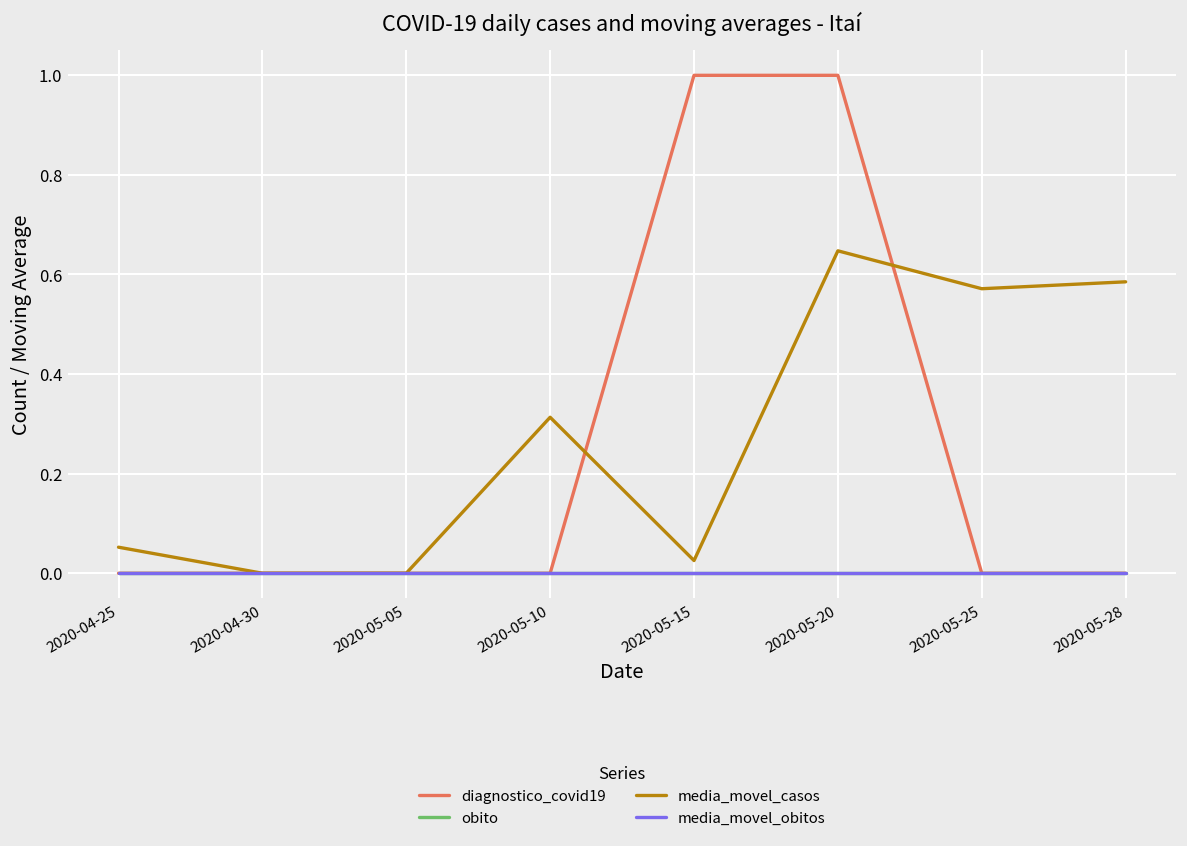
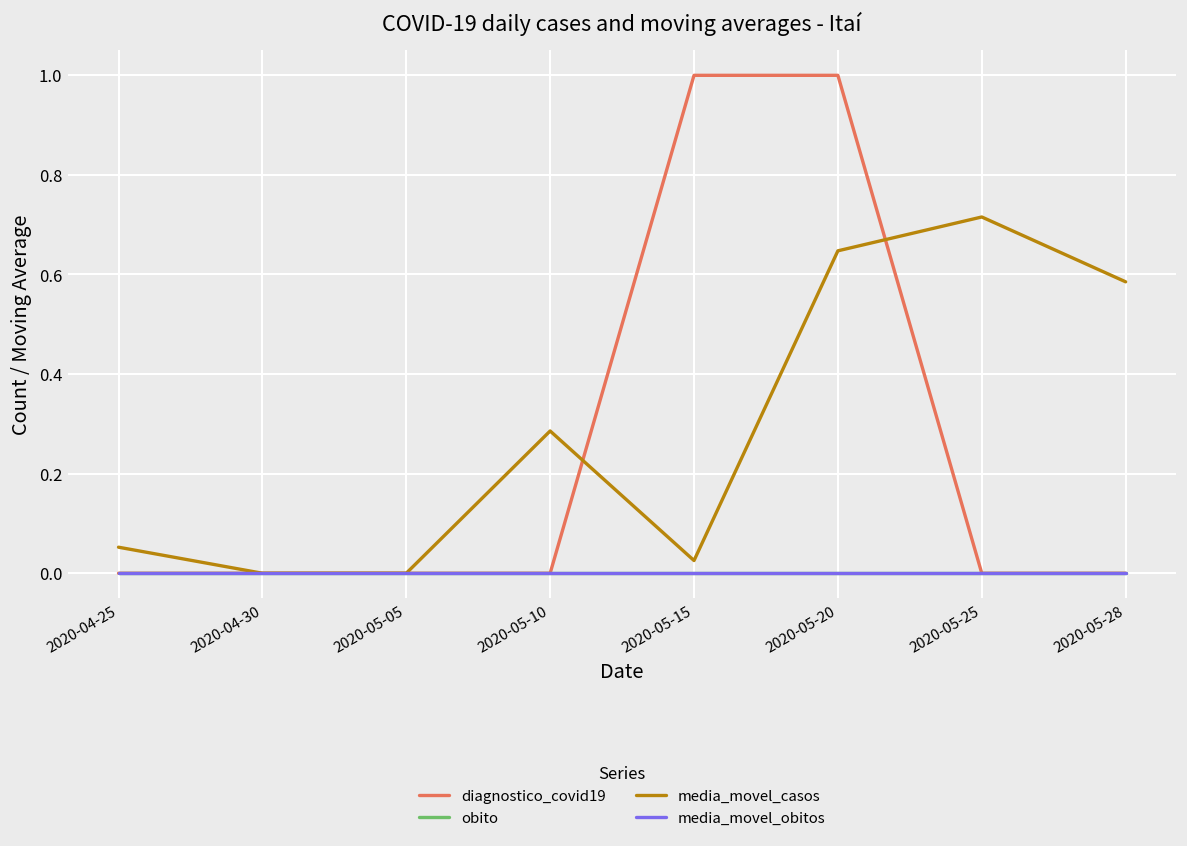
  {
    "diagnostico_covid19": {
      "2020-05-15": 1.00,
      "2020-05-20": 1.00
    },
    "media_movel_obitos": {
      "2020-05-15": 0.00,
      "2020-05-20": 0.00
    },
    "media_movel_casos": {
      "2020-04-25": 0.05,
-     "2020-05-10": 0.31,
+     "2020-05-10": 0.29,
      "2020-05-15": 0.03,
      "2020-05-20": 0.65,
-     "2020-05-25": 0.57,
+     "2020-05-25": 0.72,
      "2020-05-28": 0.59
    }
  }
